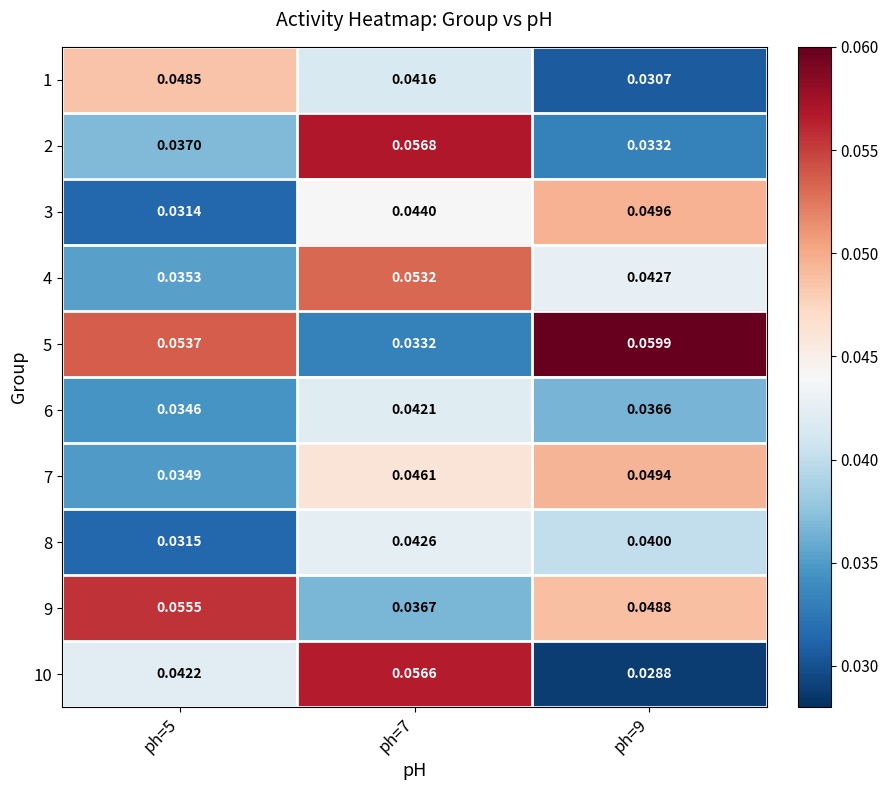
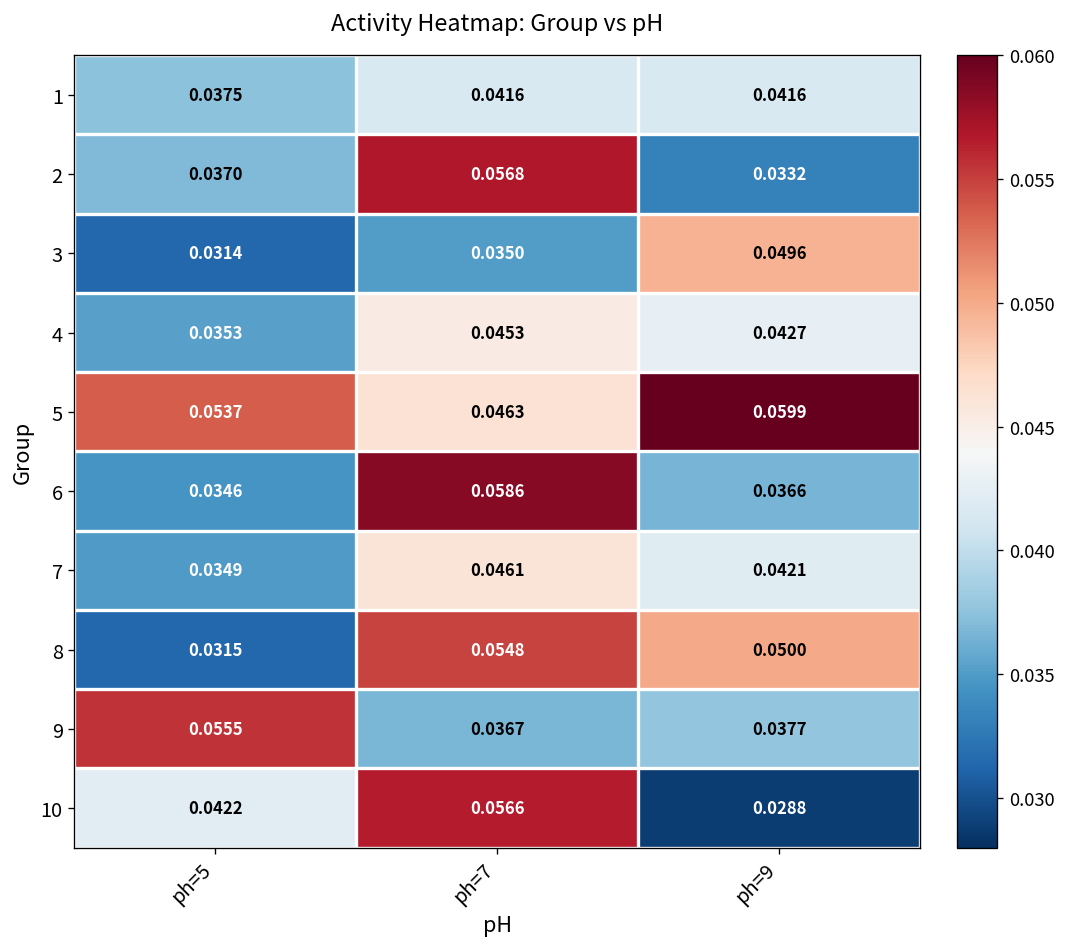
  {
    "1": {
-     "ph=5": 0.0485,
+     "ph=5": 0.0375,
      "ph=7": 0.0416,
-     "ph=9": 0.0307
+     "ph=9": 0.0416
    },
    "2": {
      "ph=5": 0.0370,
      "ph=7": 0.0568,
      "ph=9": 0.0332
    },
    "3": {
      "ph=5": 0.0314,
-     "ph=7": 0.0440,
+     "ph=7": 0.0350,
      "ph=9": 0.0496
    },
    "4": {
      "ph=5": 0.0353,
-     "ph=7": 0.0532,
+     "ph=7": 0.0453,
      "ph=9": 0.0427
    },
    "5": {
      "ph=5": 0.0537,
-     "ph=7": 0.0332,
+     "ph=7": 0.0463,
      "ph=9": 0.0599
    },
    "6": {
      "ph=5": 0.0346,
-     "ph=7": 0.0421,
+     "ph=7": 0.0586,
      "ph=9": 0.0366
    },
    "7": {
      "ph=5": 0.0349,
      "ph=7": 0.0461,
-     "ph=9": 0.0494
+     "ph=9": 0.0421
    },
    "8": {
      "ph=5": 0.0315,
-     "ph=7": 0.0426,
-     "ph=9": 0.0400
+     "ph=7": 0.0548,
+     "ph=9": 0.0500
    },
    "9": {
      "ph=5": 0.0555,
      "ph=7": 0.0367,
-     "ph=9": 0.0488
+     "ph=9": 0.0377
    },
    "10": {
      "ph=5": 0.0422,
      "ph=7": 0.0566,
      "ph=9": 0.0288
    }
  }
